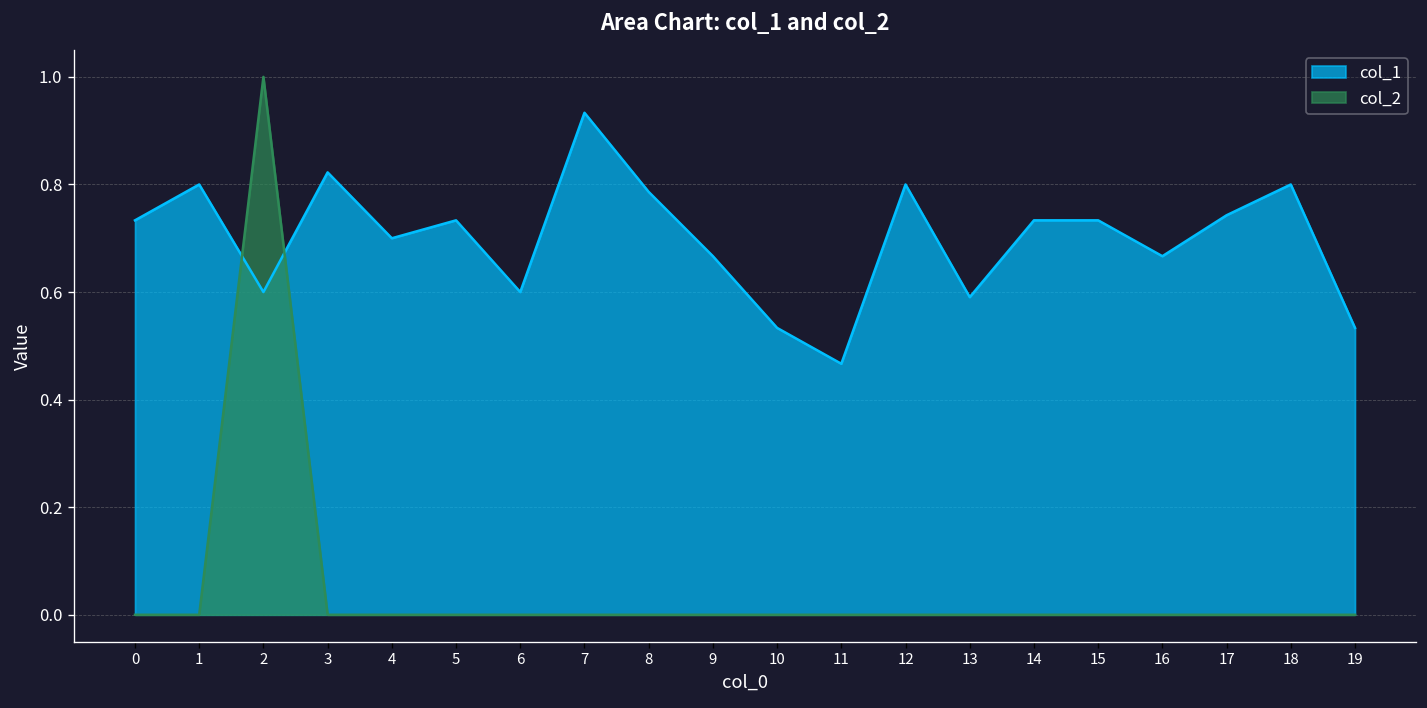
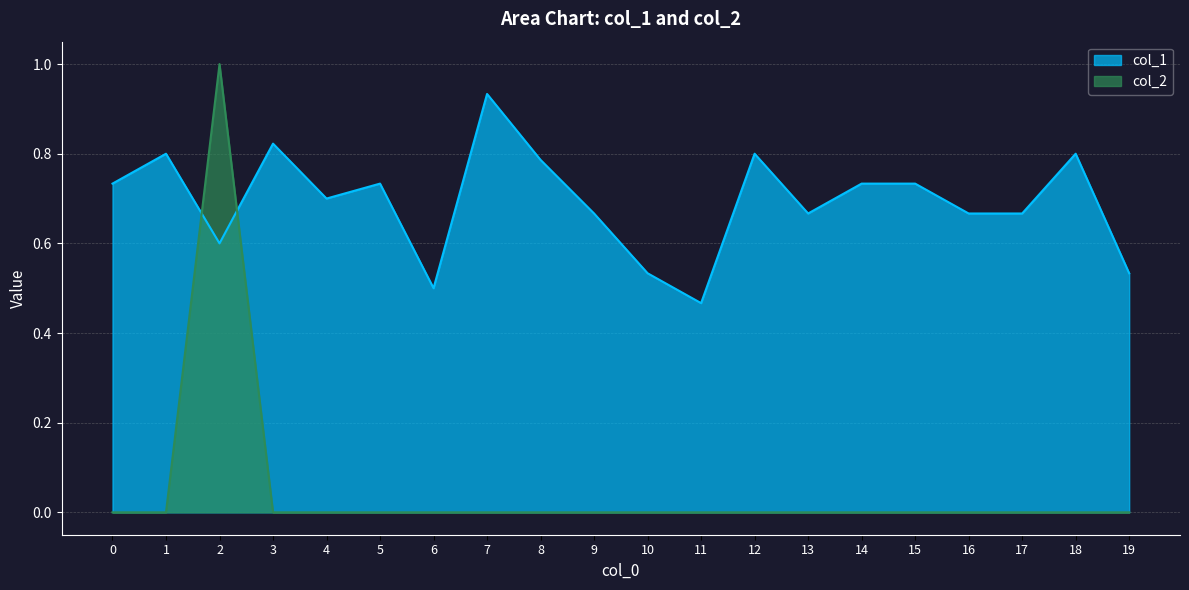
  {
    "col_1": {
      "0": 0.73,
      "1": 0.80,
      "2": 0.60,
      "3": 0.82,
      "4": 0.70,
      "5": 0.73,
-     "6": 0.6,
+     "6": 0.5,
      "7": 0.93,
      "8": 0.79,
      "9": 0.67,
      "10": 0.53,
      "11": 0.47,
      "12": 0.80,
-     "13": 0.59,
+     "13": 0.67,
      "14": 0.73,
      "15": 0.73,
      "16": 0.67,
-     "17": 0.74,
+     "17": 0.67,
      "18": 0.80,
      "19": 0.53
    },
    "col_2": {
      "0": 0.00,
      "1": 0.00,
      "2": 1.00,
      "3": 0.00,
      "4": 0.00,
      "5": 0.00,
      "6": 0.00,
      "7": 0.00,
      "8": 0.00,
      "9": 0.00,
      "10": 0.00,
      "11": 0.00,
      "12": 0.00,
      "13": 0.00,
      "14": 0.00,
      "15": 0.00,
      "16": 0.00,
      "17": 0.00,
      "18": 0.00,
      "19": 0.00
    }
  }
